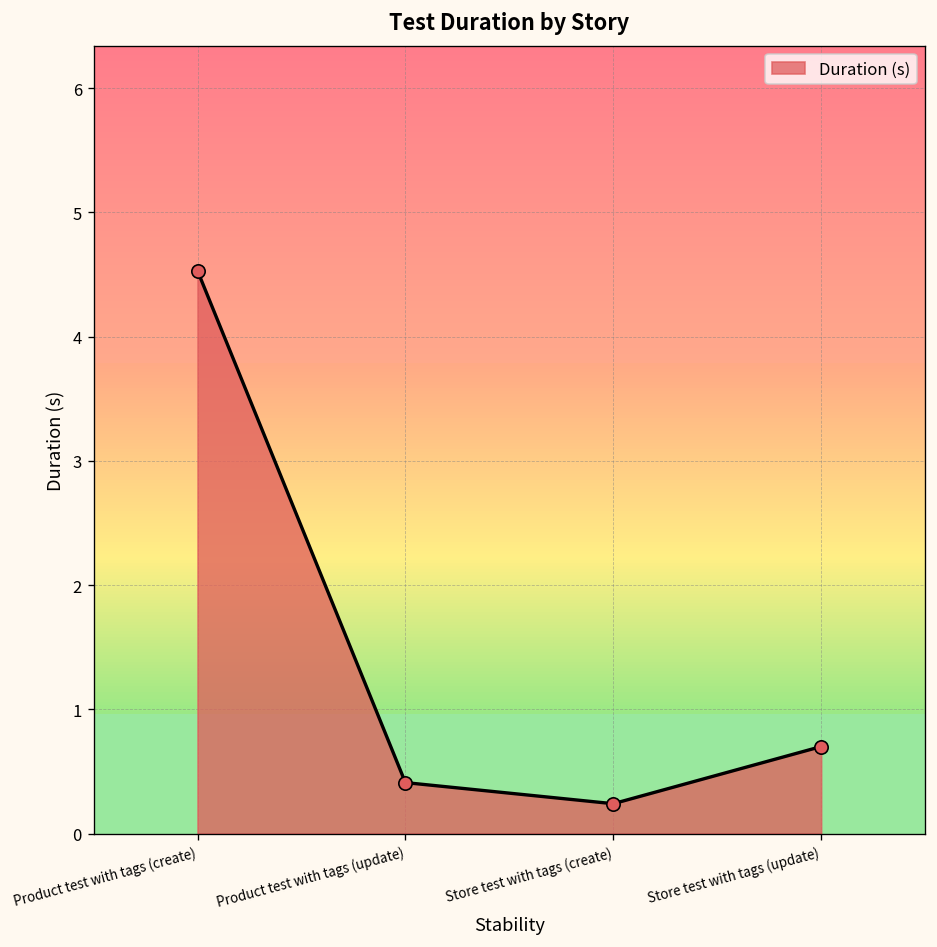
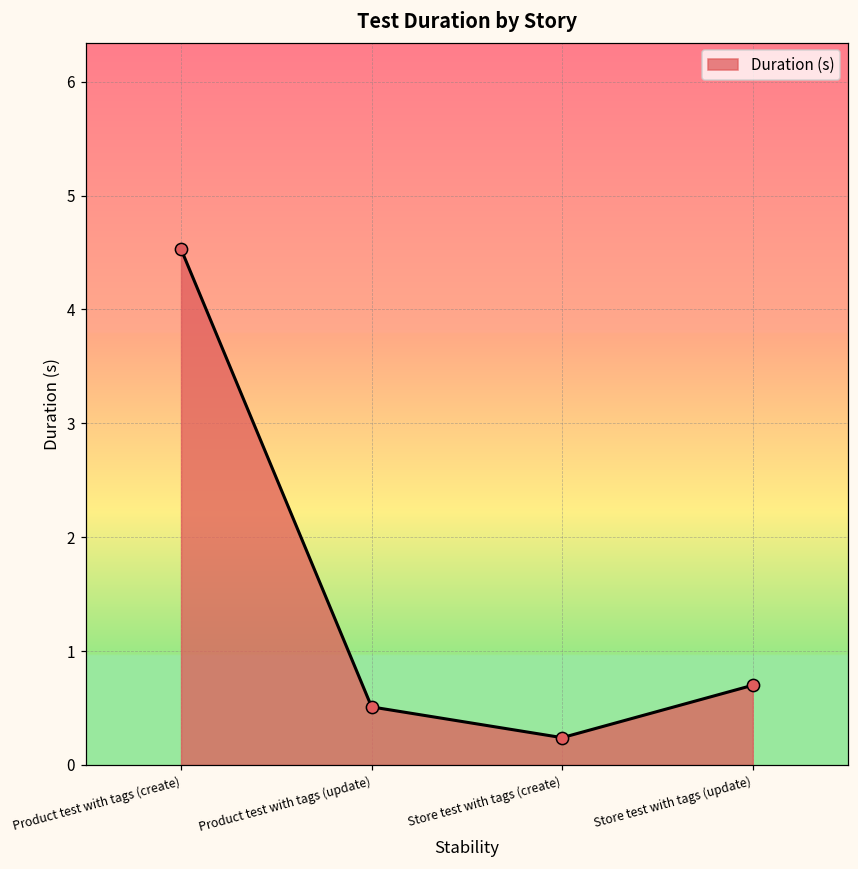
  {
    "Product test with tags (create)": 4.53,
-   "Product test with tags (update)": 0.41,
+   "Product test with tags (update)": 0.51,
    "Store test with tags (create)": 0.24,
    "Store test with tags (update)": 0.70
  }
